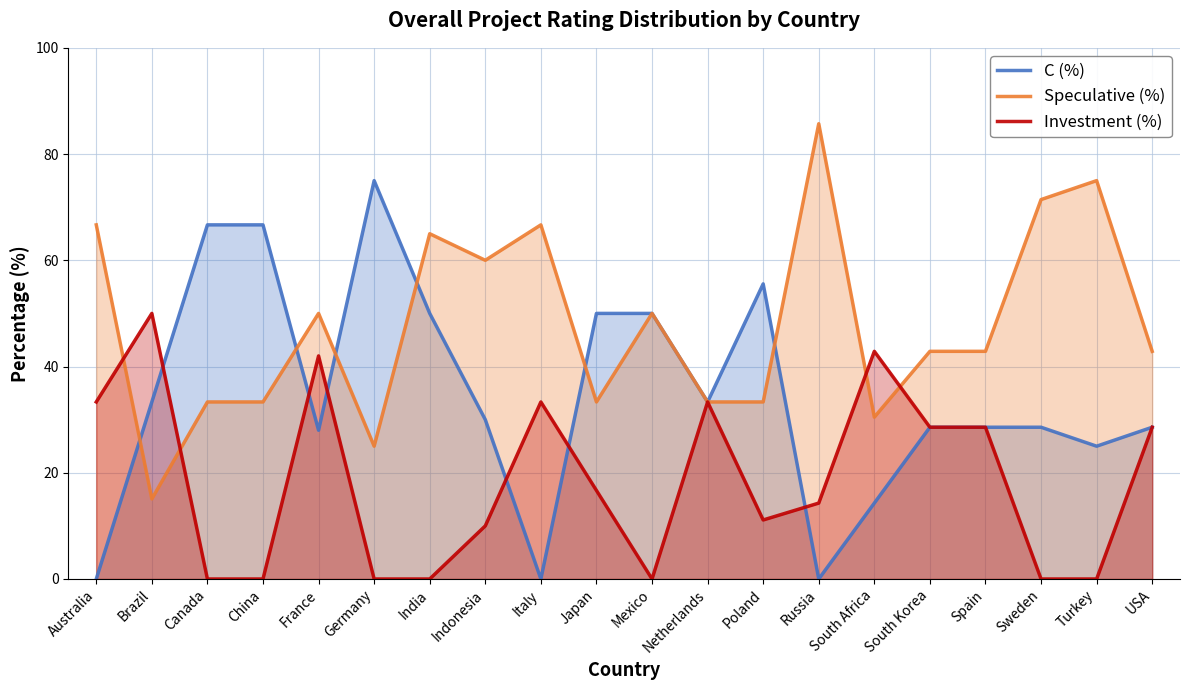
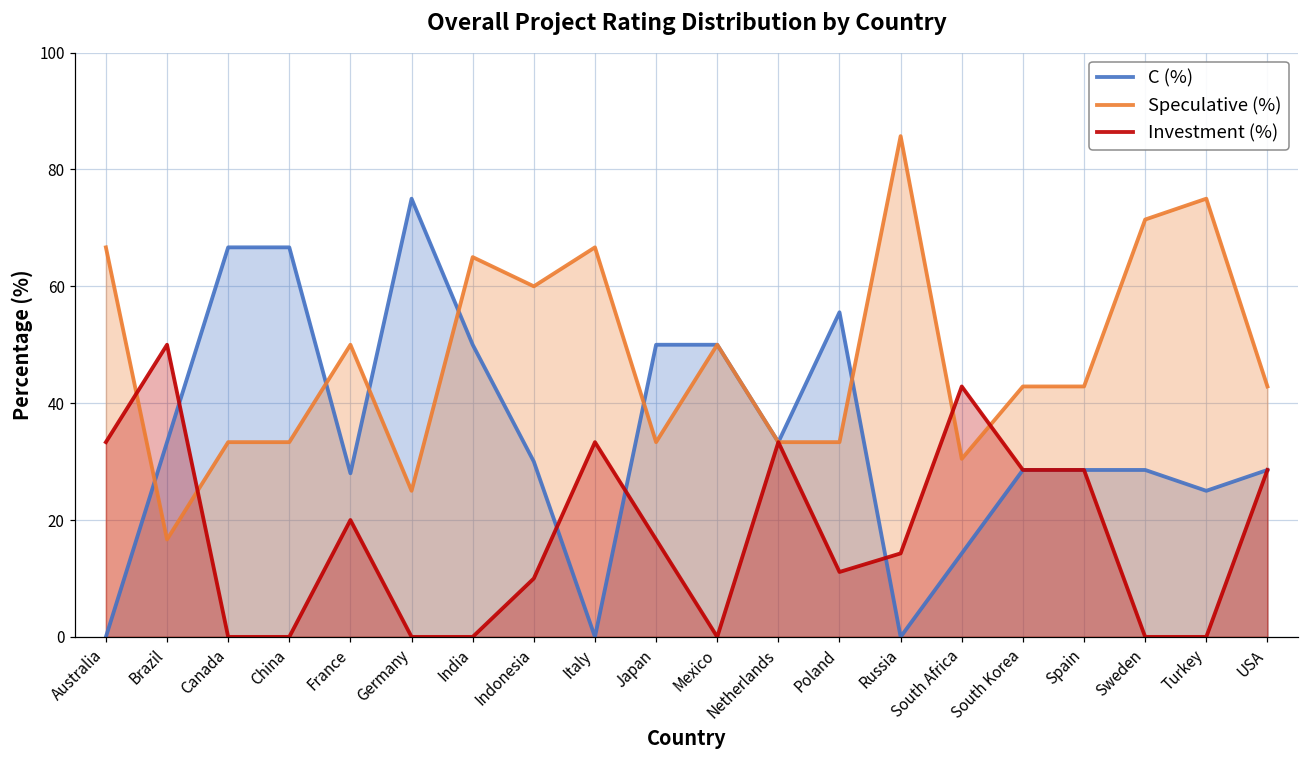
  {
    "C (%)": {
      "Australia": 0,
      "Brazil": 33,
      "Canada": 67,
      "China": 67,
      "France": 28,
      "Germany": 75,
      "India": 50,
      "Indonesia": 30,
      "Italy": 0,
      "Japan": 50,
      "Poland": 56,
      "Russia": 0,
      "South Africa": 14,
      "Sweden": 29,
      "Turkey": 25
    },
    "Speculative (%)": {
      "Australia": 67,
-     "Brazil": 15,
+     "Brazil": 17,
      "Canada": 33,
      "China": 33,
      "France": 50,
      "Germany": 25,
      "India": 65,
      "Indonesia": 60,
      "Italy": 67,
      "Japan": 33,
      "Poland": 33,
      "Russia": 86,
      "South Africa": 30,
      "South Korea": 43,
      "Spain": 43,
      "Sweden": 71,
      "Turkey": 75,
      "USA": 43
    },
    "Investment (%)": {
      "Australia": 33,
      "Brazil": 50,
      "Canada": 0,
      "China": 0,
-     "France": 42,
+     "France": 20,
      "Germany": 0,
      "India": 0,
      "Indonesia": 10,
      "Italy": 33,
      "Japan": 17,
      "Mexico": 0,
      "Poland": 11,
      "Russia": 14,
      "South Africa": 43,
      "Sweden": 0,
      "Turkey": 0
    }
  }
